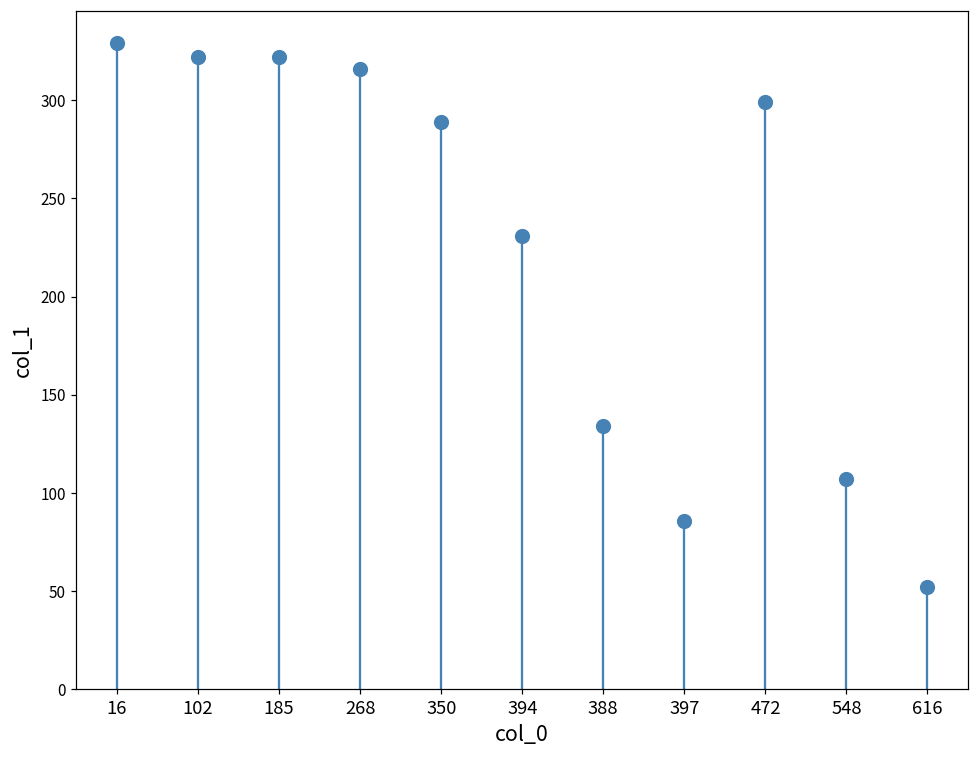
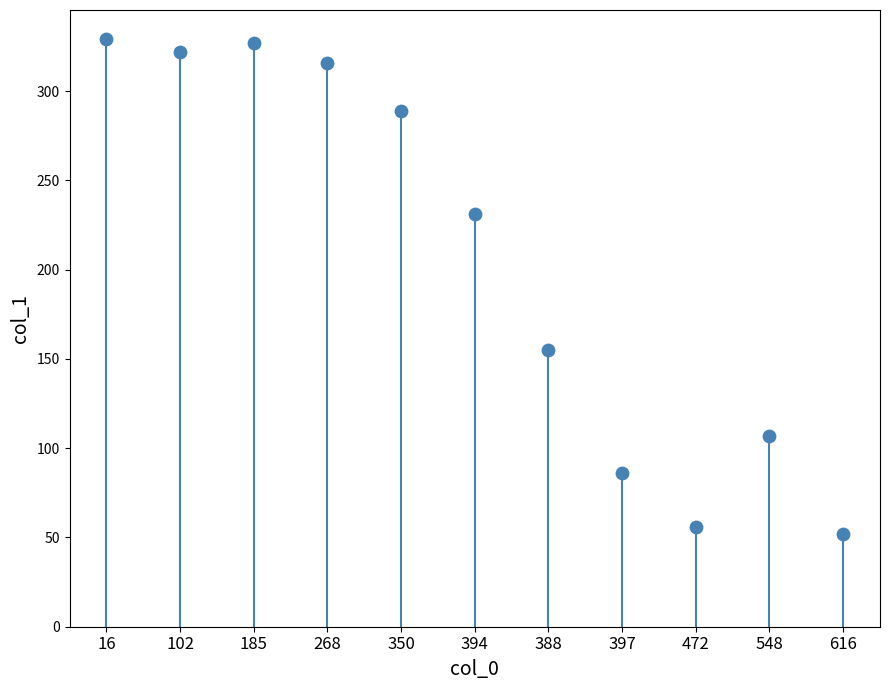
  {
-   "185": 322,
-   "388": 134,
-   "472": 299
+   "185": 327,
+   "388": 155,
+   "472": 56
  }
